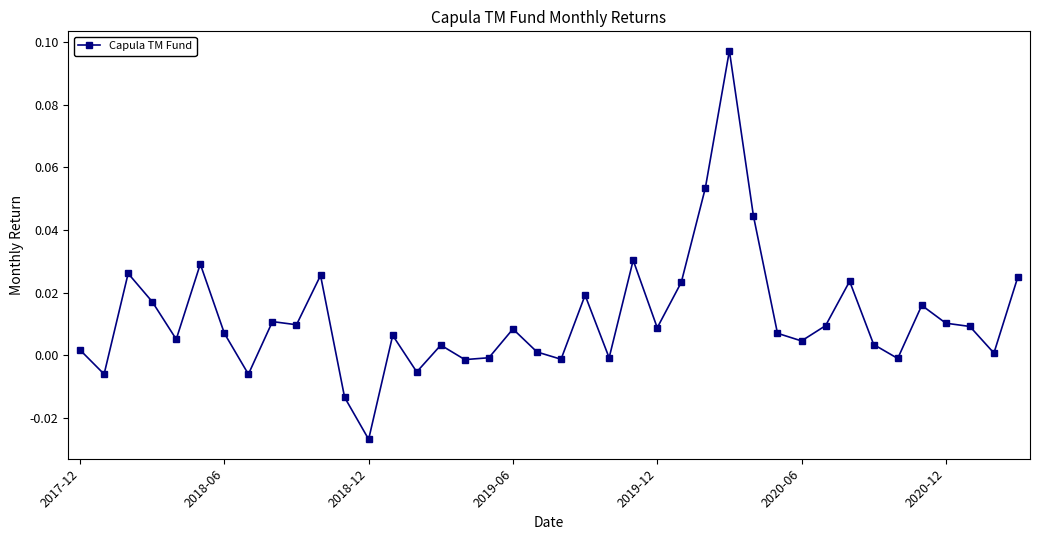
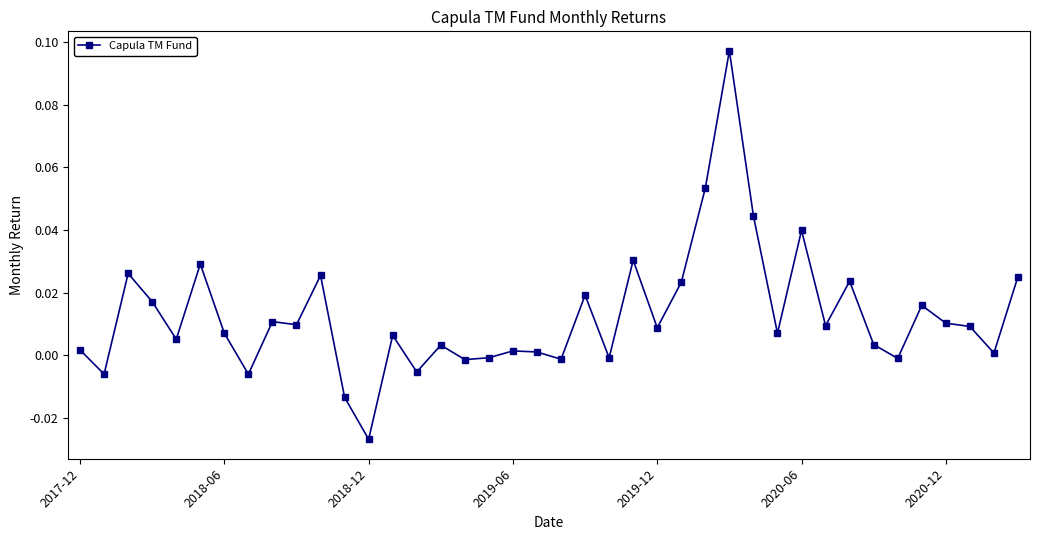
  {
    "2017-12": 0.002,
    "2018-06": 0.007,
    "2018-12": -0.027,
-   "2019-06": 0.008,
+   "2019-06": 0.001,
    "2019-12": 0.009,
-   "2020-06": 0.005,
+   "2020-06": 0.040,
    "2020-12": 0.010
  }
